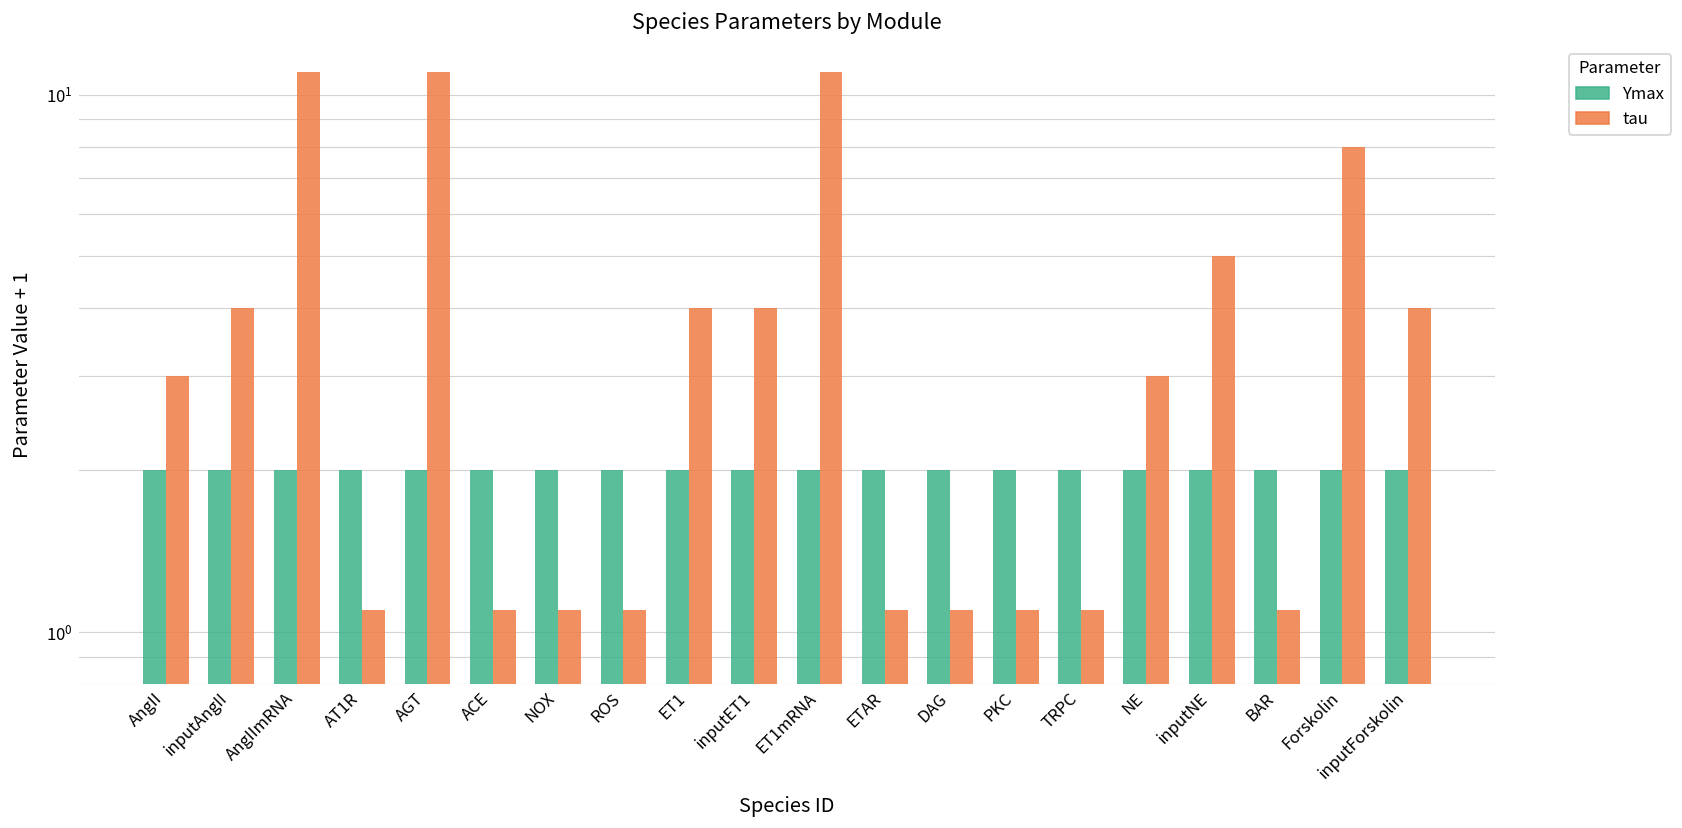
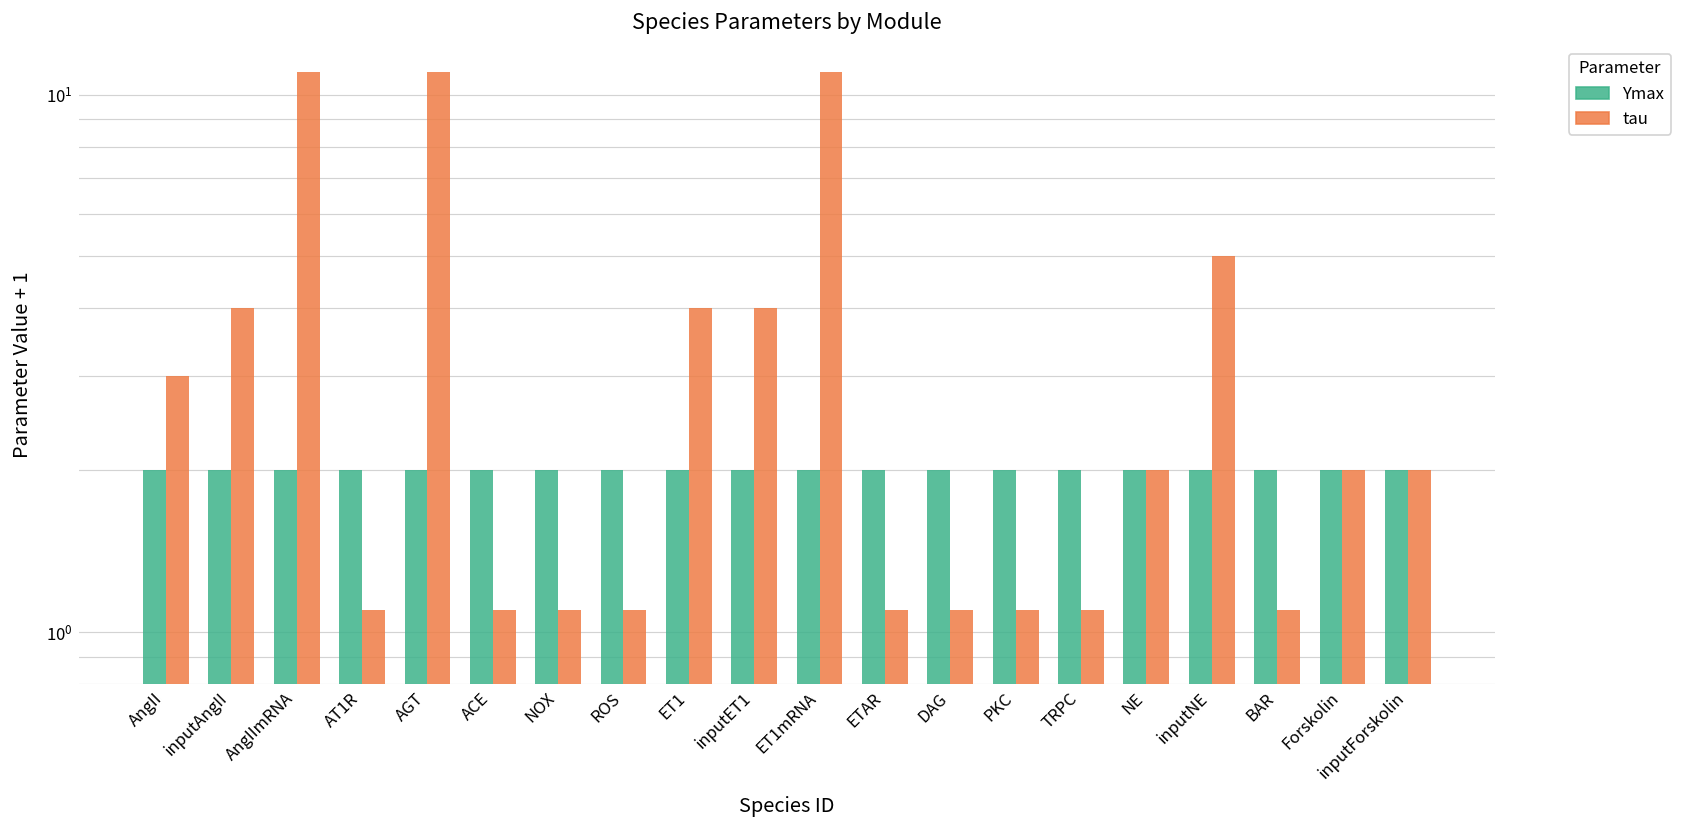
  {
    "Ymax": {
      "AngII": 2.0,
      "inputAngII": 2.0,
      "AngIImRNA": 2.0,
      "AT1R": 2.0,
      "AGT": 2.0,
      "ACE": 2.0,
      "NOX": 2.0,
      "ROS": 2.0,
      "ET1": 2.0,
      "inputET1": 2.0,
      "ET1mRNA": 2.0,
      "ETAR": 2.0,
      "DAG": 2.0,
      "PKC": 2.0,
      "TRPC": 2.0,
      "NE": 2.0,
      "inputNE": 2.0,
      "BAR": 2.0,
      "Forskolin": 2.0,
      "inputForskolin": 2.0
    },
    "tau": {
      "AngII": 3.0,
      "inputAngII": 4.0,
      "AngIImRNA": 11.0,
      "AT1R": 1.1,
      "AGT": 11.0,
      "ACE": 1.1,
      "NOX": 1.1,
      "ROS": 1.1,
      "ET1": 4.0,
      "inputET1": 4.0,
      "ET1mRNA": 11.0,
      "ETAR": 1.1,
      "DAG": 1.1,
      "PKC": 1.1,
      "TRPC": 1.1,
-     "NE": 3.0,
+     "NE": 2.0,
      "inputNE": 5.0,
      "BAR": 1.1,
-     "Forskolin": 8.0,
-     "inputForskolin": 4.0
+     "Forskolin": 2.0,
+     "inputForskolin": 2.0
    }
  }
